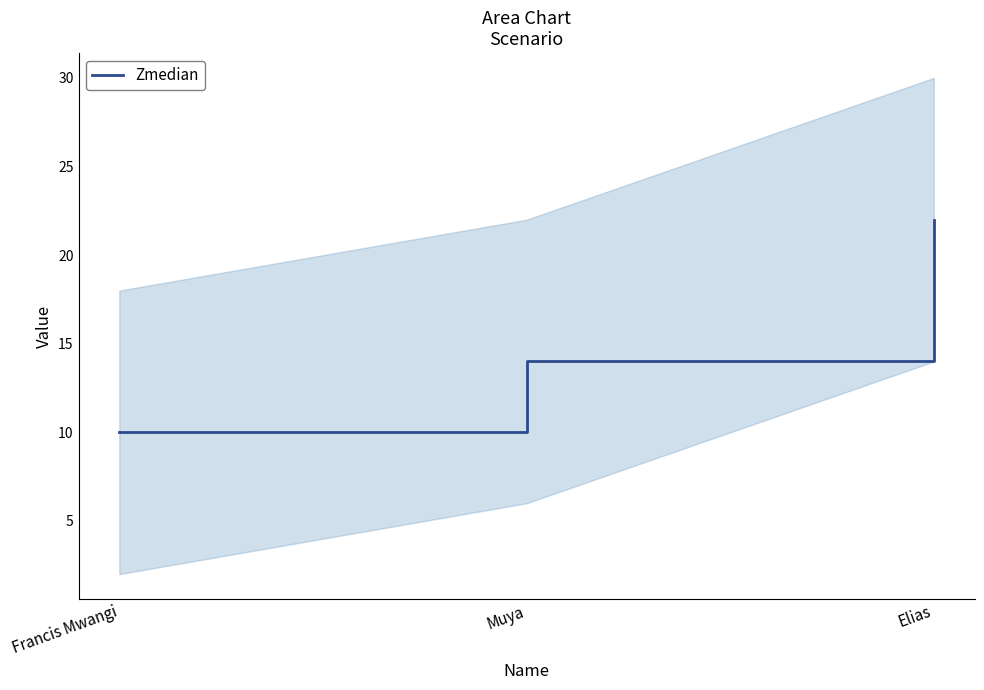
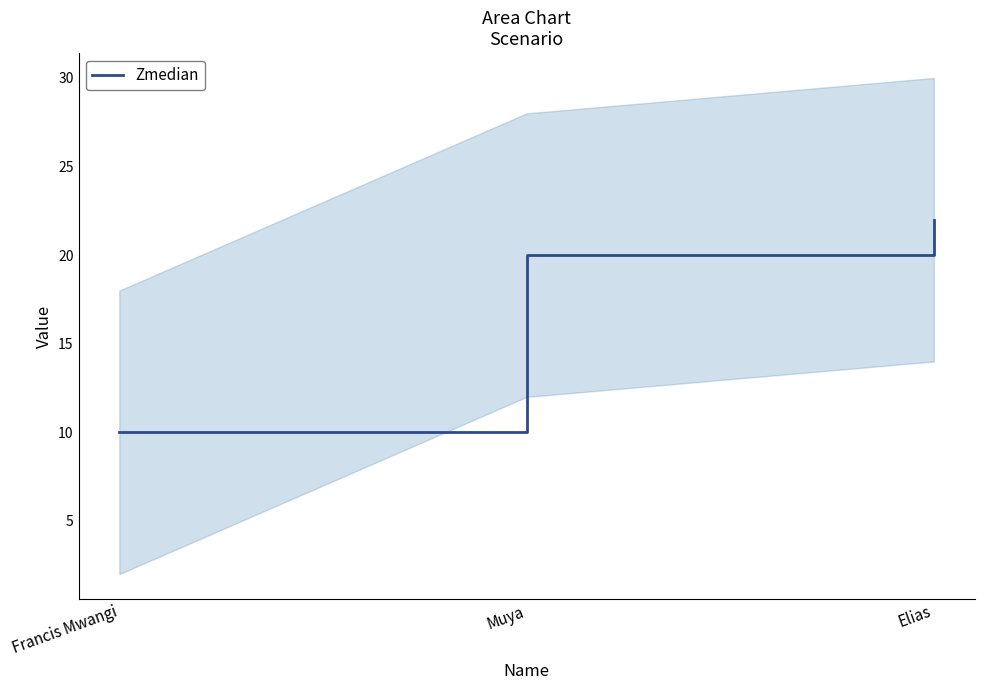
  {
    "Zmedian": {
      "Francis Mwangi": 10,
-     "Muya": 14,
+     "Muya": 20,
      "Elias": 22
    }
  }
